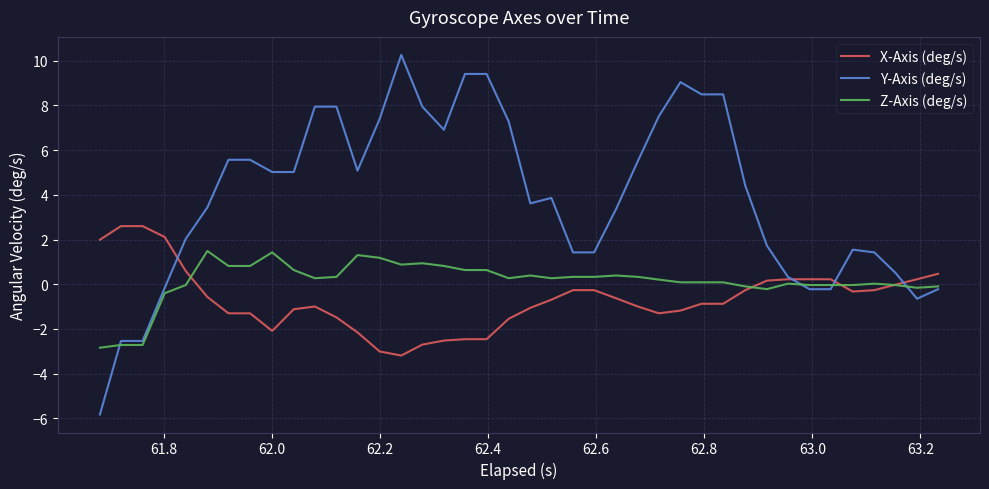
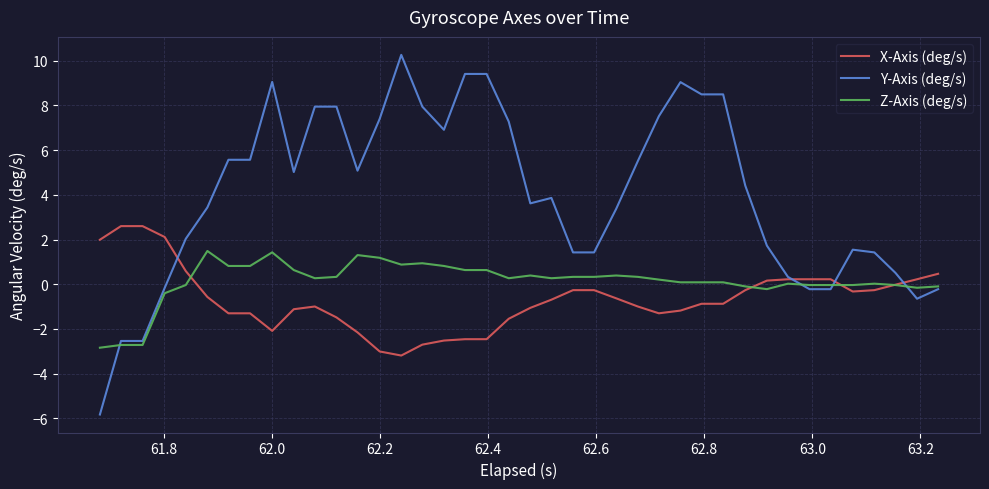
  {
    "X-Axis (deg/s)": {
      "62.0": -2.1
    },
    "Y-Axis (deg/s)": {
-     "62.0": 5.0
+     "62.0": 9.1
    },
    "Z-Axis (deg/s)": {
      "62.0": 1.4
    }
  }
